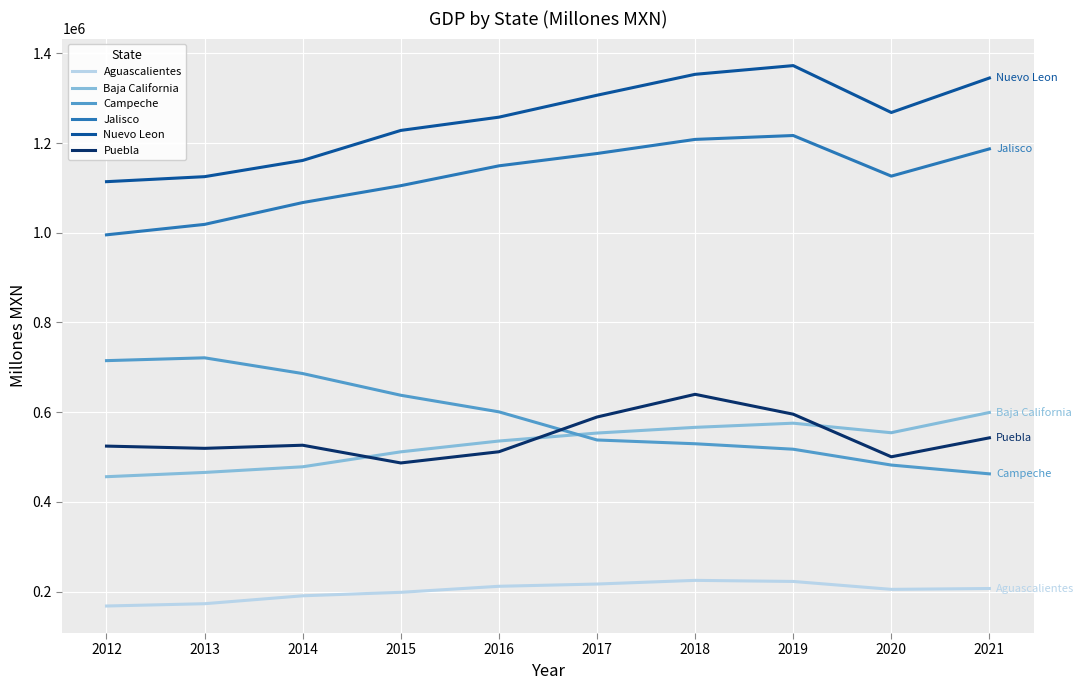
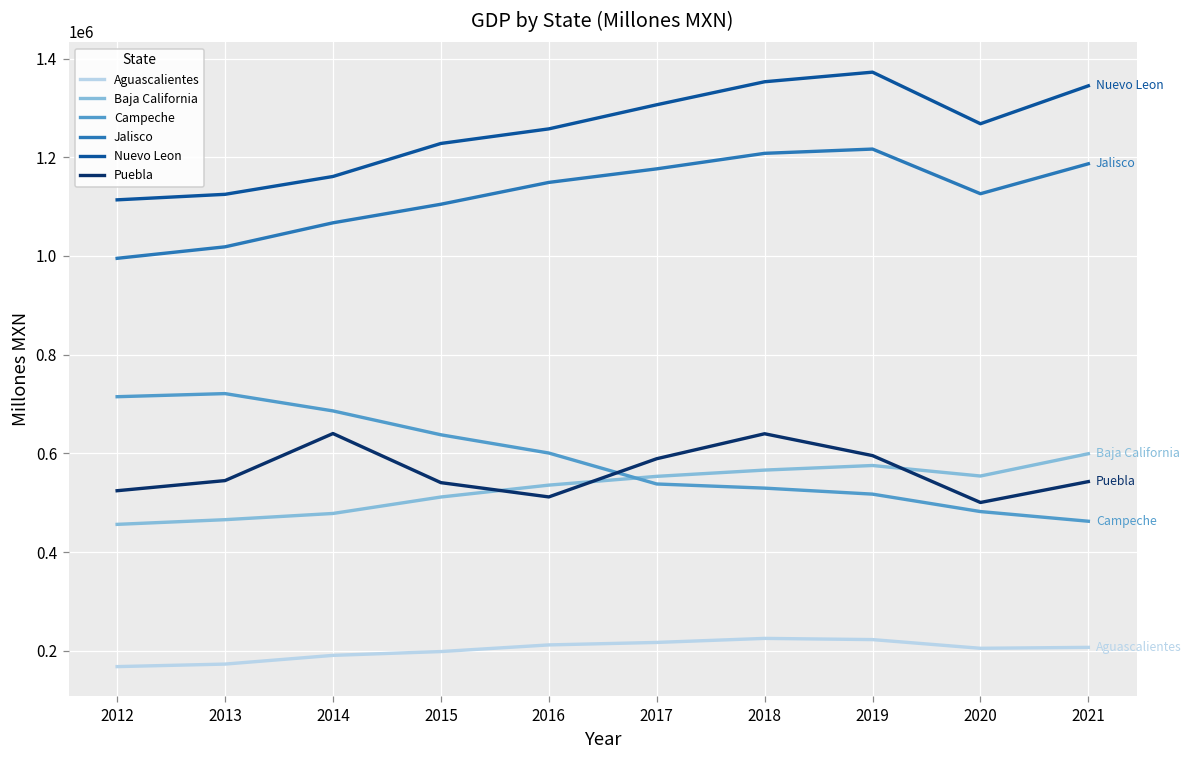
  {
    "Puebla": {
      "2012": 520000,
-     "2013": 520000,
-     "2014": 530000,
-     "2015": 490000,
+     "2013": 540000,
+     "2014": 640000,
+     "2015": 540000,
      "2016": 510000,
      "2017": 590000,
      "2018": 640000,
      "2019": 600000,
      "2020": 500000,
      "2021": 540000
    }
  }
